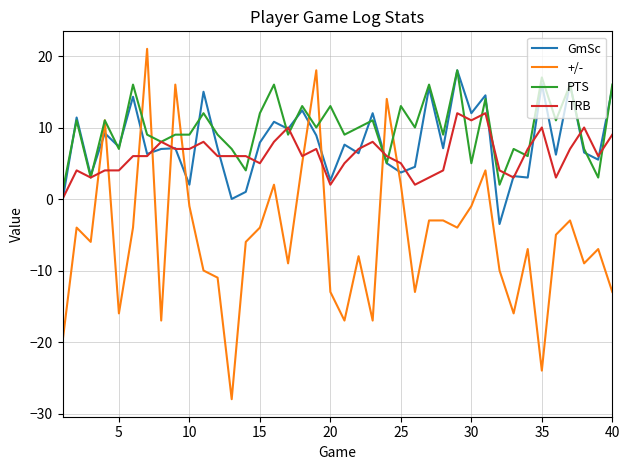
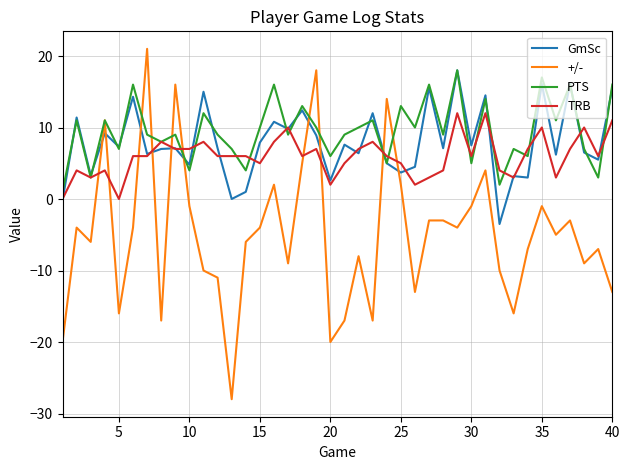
  {
    "GmSc": {
-     "10": 2,
+     "10": 5,
      "15": 8,
      "20": 3,
      "25": 4,
-     "30": 12,
+     "30": 8,
      "40": 16
    },
    "+/-": {
      "5": -16,
      "10": -1,
      "15": -4,
-     "20": -13,
+     "20": -20,
      "25": 2,
      "30": -1,
-     "35": -24,
+     "35": -1,
      "40": -13
    },
    "PTS": {
-     "10": 9,
-     "15": 12,
-     "20": 13,
+     "10": 4,
+     "15": 10,
+     "20": 6,
      "25": 13,
      "30": 5,
      "40": 16
    },
    "TRB": {
-     "5": 4,
+     "5": 0,
      "10": 7,
      "15": 5,
      "20": 2,
      "25": 5,
-     "30": 11,
+     "30": 6,
      "35": 10,
-     "40": 9
+     "40": 11
    }
  }
